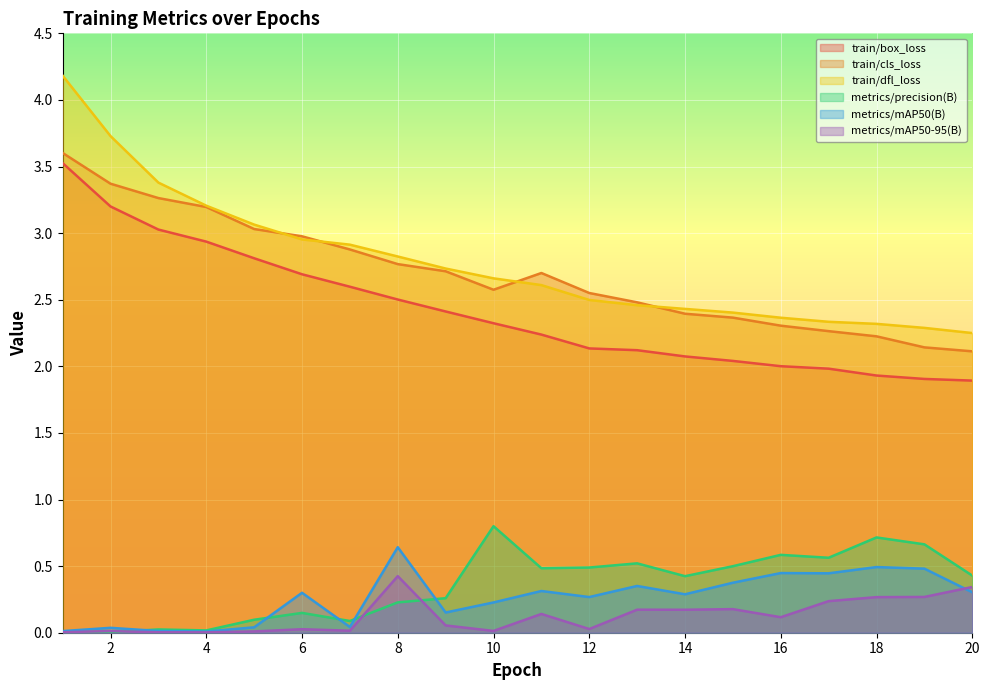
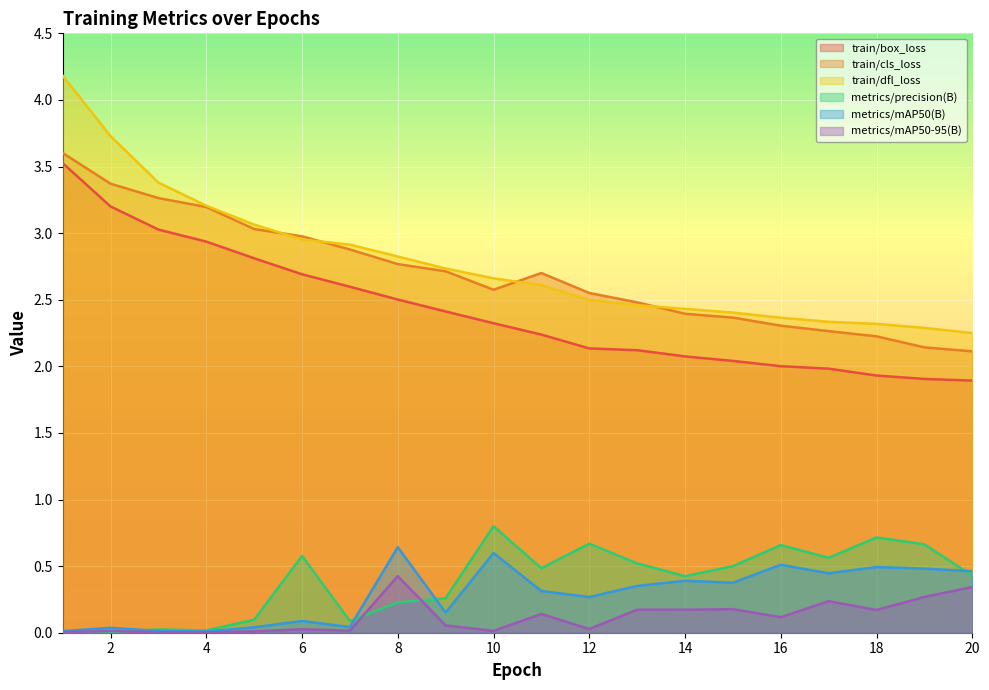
  {
    "metrics/precision(B)": {
-     "6": 0.15,
+     "6": 0.58,
      "8": 0.23,
      "10": 0.80,
-     "12": 0.49,
+     "12": 0.67,
      "14": 0.42,
-     "16": 0.58,
+     "16": 0.66,
      "18": 0.72,
      "20": 0.43
    },
    "metrics/mAP50(B)": {
      "2": 0.04,
-     "6": 0.30,
+     "6": 0.09,
      "8": 0.64,
-     "10": 0.23,
+     "10": 0.60,
      "12": 0.27,
-     "14": 0.29,
-     "16": 0.45,
+     "14": 0.39,
+     "16": 0.51,
      "18": 0.49,
-     "20": 0.30
+     "20": 0.46
    },
    "metrics/mAP50-95(B)": {
      "6": 0.03,
      "8": 0.42,
      "10": 0.01,
      "12": 0.03,
      "14": 0.17,
      "16": 0.12,
-     "18": 0.27,
+     "18": 0.17,
      "20": 0.34
    }
  }
